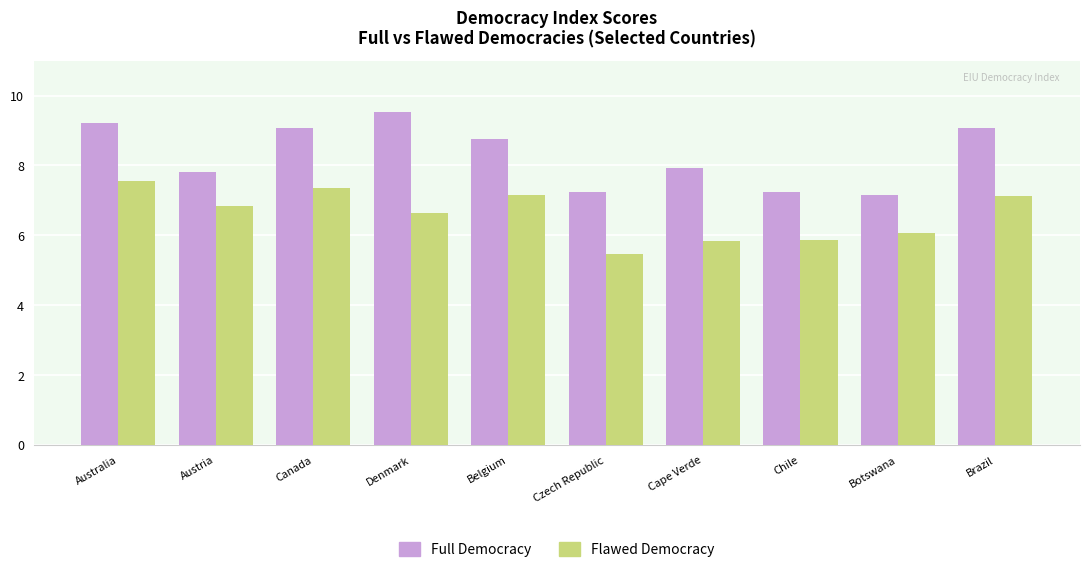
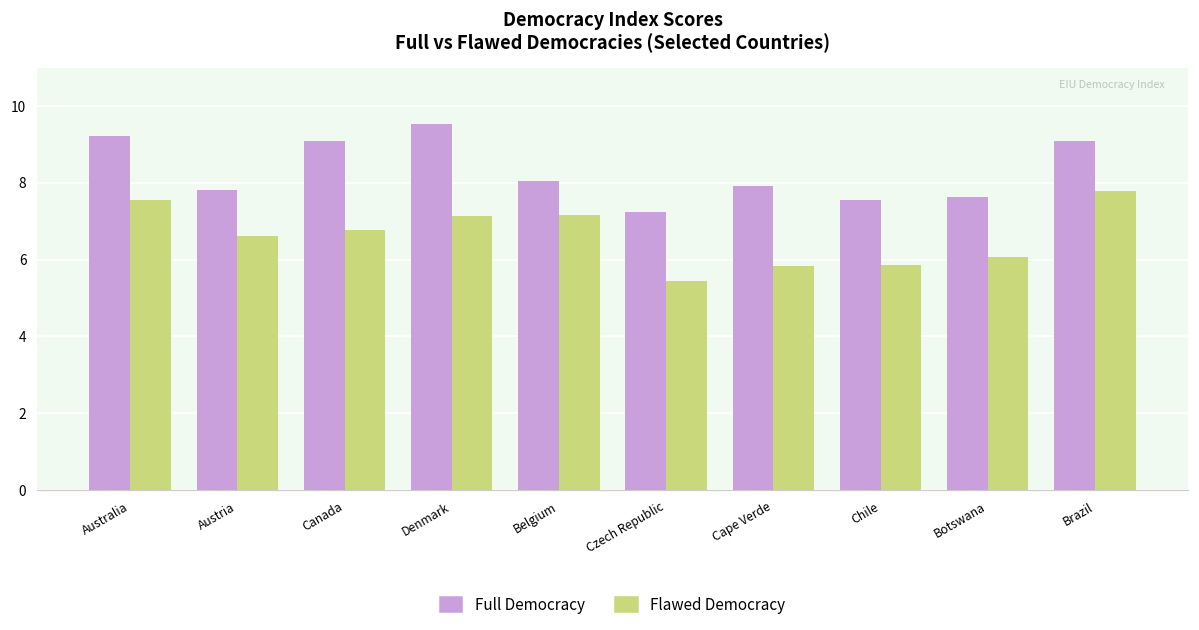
  {
    "Full Democracy": {
      "Australia": 9.2,
      "Austria": 7.8,
      "Canada": 9.1,
      "Denmark": 9.5,
-     "Belgium": 8.8,
+     "Belgium": 8.1,
      "Czech Republic": 7.2,
      "Cape Verde": 7.9,
-     "Chile": 7.3,
-     "Botswana": 7.2,
+     "Chile": 7.5,
+     "Botswana": 7.6,
      "Brazil": 9.1
    },
    "Flawed Democracy": {
      "Australia": 7.6,
-     "Austria": 6.8,
-     "Canada": 7.4,
-     "Denmark": 6.6,
+     "Austria": 6.6,
+     "Canada": 6.8,
+     "Denmark": 7.1,
      "Belgium": 7.2,
      "Czech Republic": 5.5,
      "Cape Verde": 5.8,
      "Chile": 5.9,
      "Botswana": 6.1,
-     "Brazil": 7.1
+     "Brazil": 7.8
    }
  }
